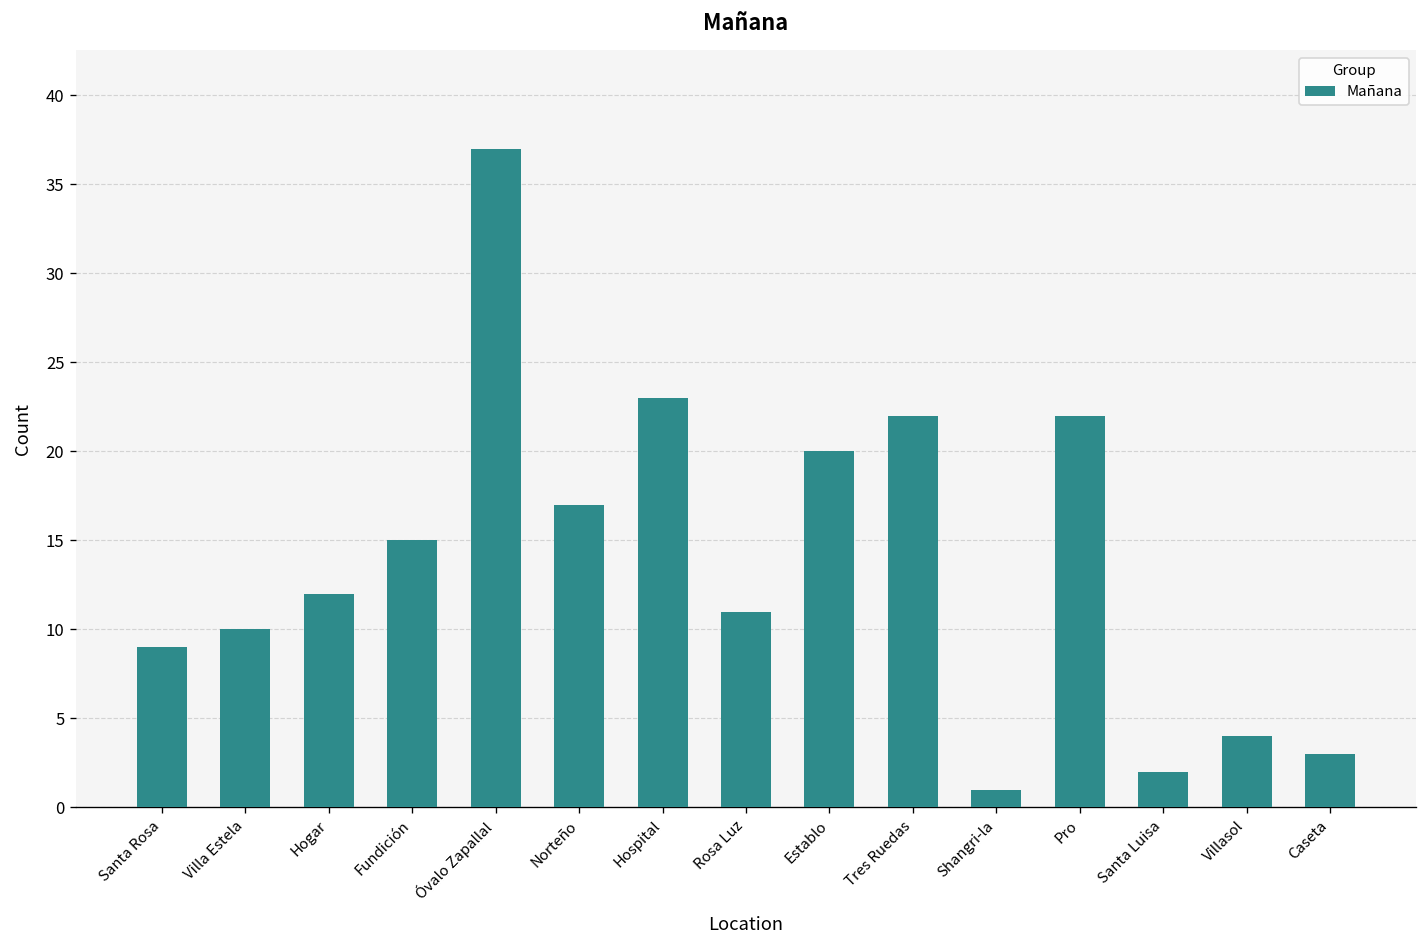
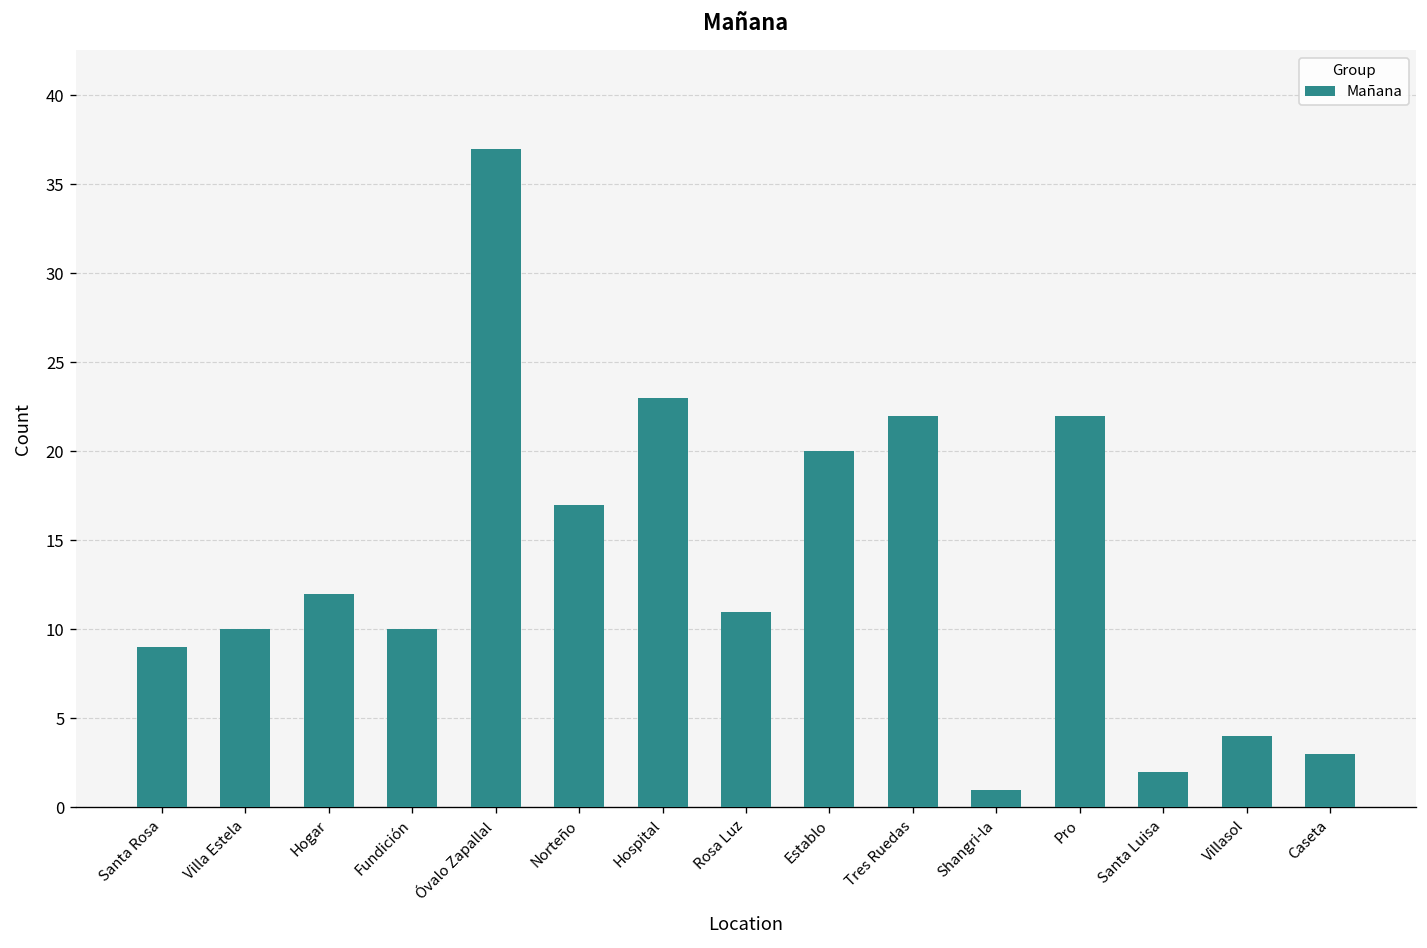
  {
    "Santa Rosa": 9,
    "Villa Estela": 10,
    "Hogar": 12,
-   "Fundición": 15,
+   "Fundición": 10,
    "Óvalo Zapallal": 37,
    "Norteño": 17,
    "Hospital": 23,
    "Rosa Luz": 11,
    "Establo": 20,
    "Tres Ruedas": 22,
    "Shangri-la": 1,
    "Pro": 22,
    "Santa Luisa": 2,
    "Villasol": 4,
    "Caseta": 3
  }
